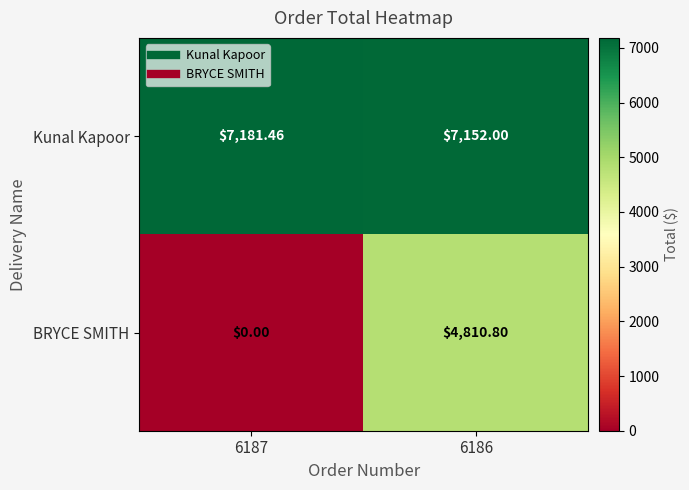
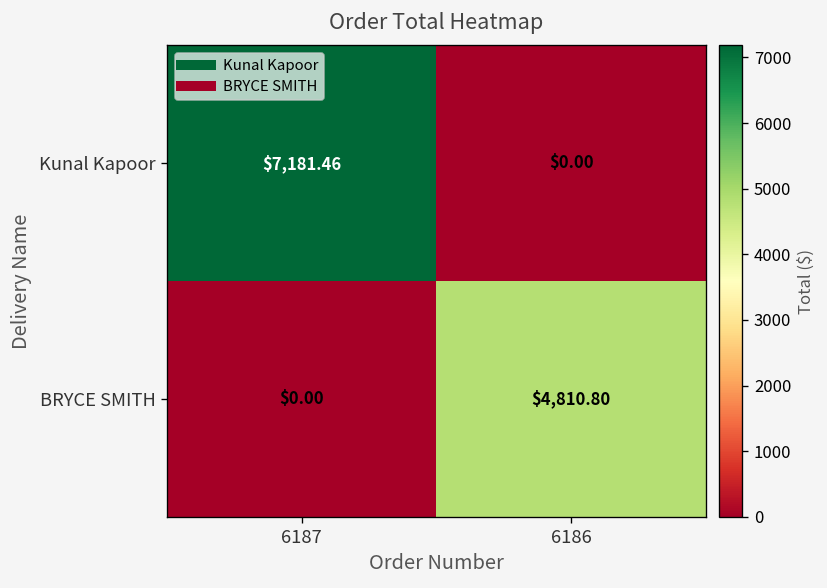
  {
    "Kunal Kapoor": {
      "6187": "$7,181.46",
-     "6186": "$7,152.00"
+     "6186": "$0.00"
    },
    "BRYCE SMITH": {
      "6187": "$0.00",
      "6186": "$4,810.80"
    }
  }
